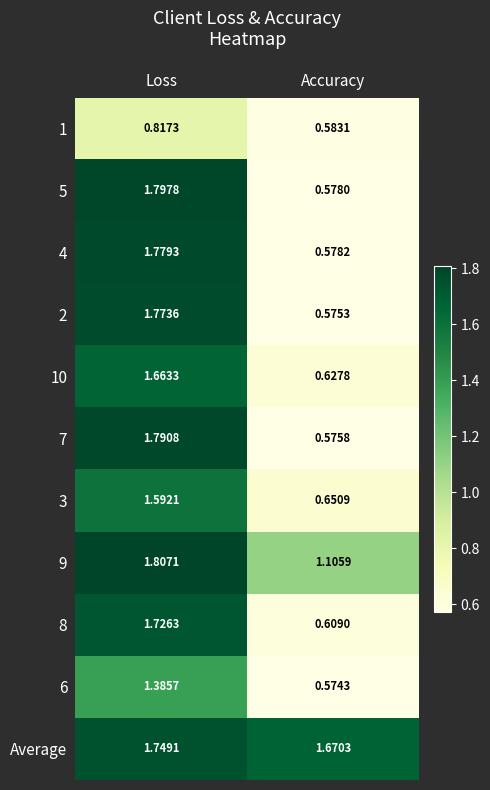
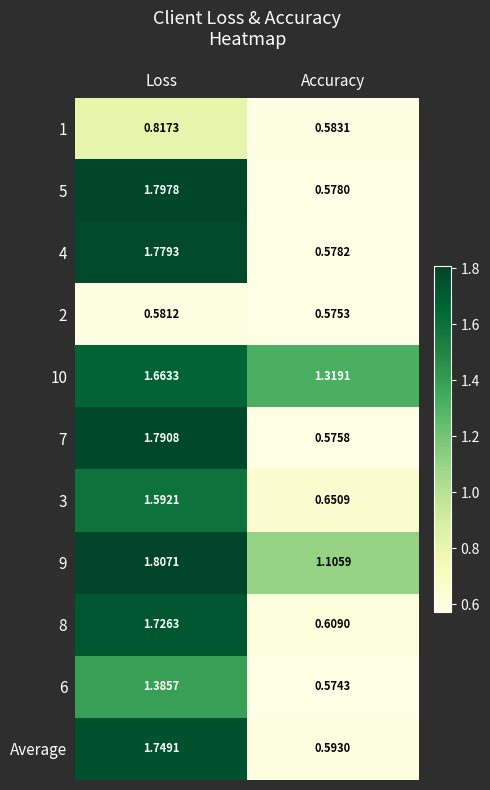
  {
    "1": {
      "Loss": 0.8173,
      "Accuracy": 0.5831
    },
    "5": {
      "Loss": 1.7978,
      "Accuracy": 0.5780
    },
    "4": {
      "Loss": 1.7793,
      "Accuracy": 0.5782
    },
    "2": {
-     "Loss": 1.7736,
+     "Loss": 0.5812,
      "Accuracy": 0.5753
    },
    "10": {
      "Loss": 1.6633,
-     "Accuracy": 0.6278
+     "Accuracy": 1.3191
    },
    "7": {
      "Loss": 1.7908,
      "Accuracy": 0.5758
    },
    "3": {
      "Loss": 1.5921,
      "Accuracy": 0.6509
    },
    "9": {
      "Loss": 1.8071,
      "Accuracy": 1.1059
    },
    "8": {
      "Loss": 1.7263,
      "Accuracy": 0.6090
    },
    "6": {
      "Loss": 1.3857,
      "Accuracy": 0.5743
    },
    "Average": {
      "Loss": 1.7491,
-     "Accuracy": 1.6703
+     "Accuracy": 0.5930
    }
  }
